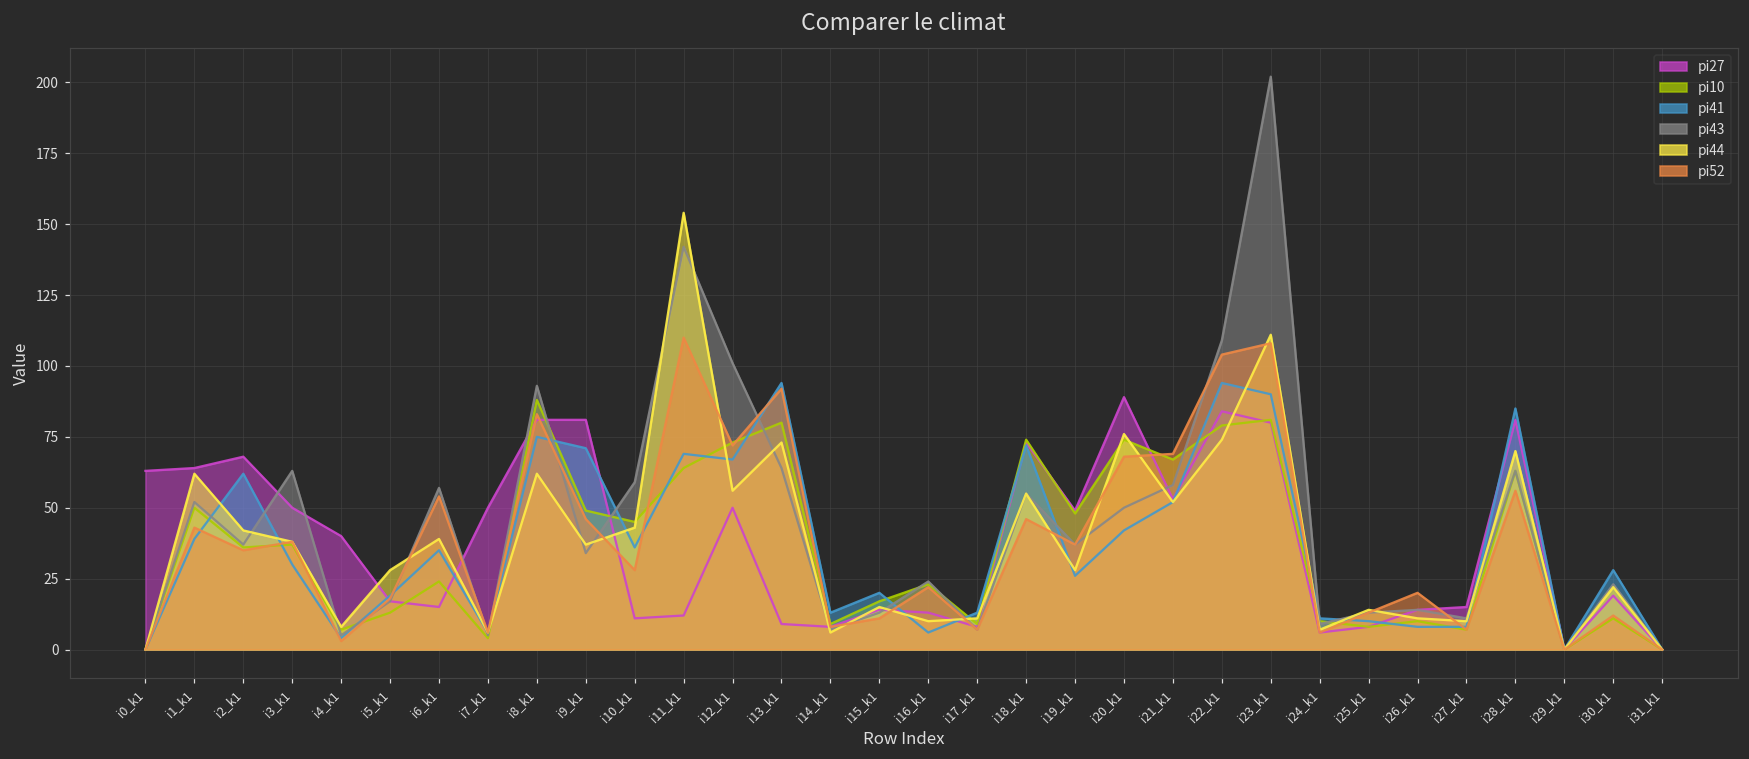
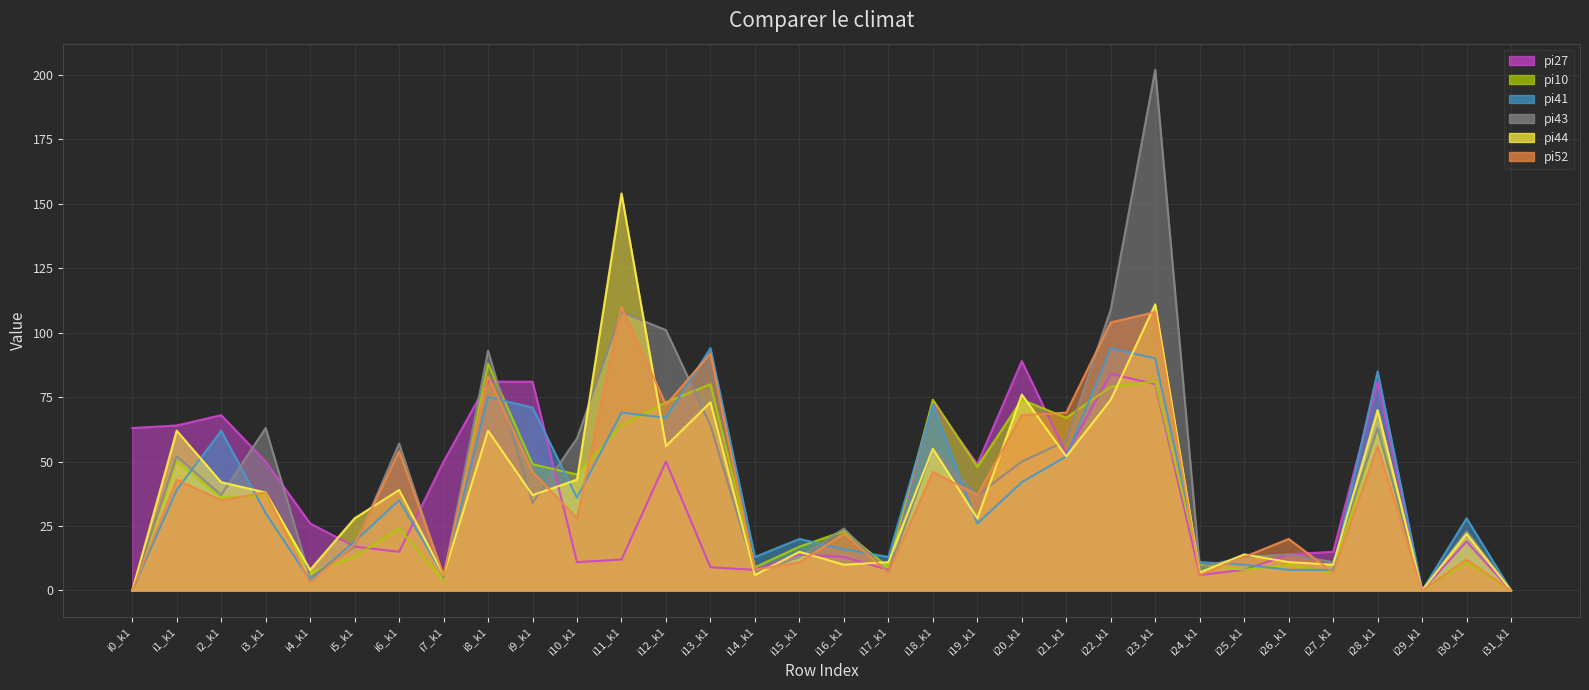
  {
    "pi27": {
      "i0_k1": 63,
      "i1_k1": 64,
      "i2_k1": 68,
      "i3_k1": 50,
-     "i4_k1": 40,
+     "i4_k1": 26,
      "i6_k1": 15,
      "i7_k1": 50,
      "i8_k1": 81,
      "i9_k1": 81,
      "i10_k1": 11,
      "i11_k1": 12,
      "i12_k1": 50,
      "i13_k1": 9,
      "i15_k1": 14,
      "i16_k1": 13,
      "i18_k1": 73,
      "i20_k1": 89,
      "i21_k1": 53,
      "i22_k1": 84,
      "i27_k1": 15,
      "i28_k1": 81,
      "i30_k1": 19
    },
    "pi10": {
      "i1_k1": 50,
      "i3_k1": 37,
      "i5_k1": 13,
      "i6_k1": 24,
      "i7_k1": 4,
      "i8_k1": 88,
      "i9_k1": 49,
      "i10_k1": 45,
      "i11_k1": 64,
      "i12_k1": 73,
      "i13_k1": 80,
      "i14_k1": 9,
      "i15_k1": 17,
      "i16_k1": 23,
      "i17_k1": 9,
      "i18_k1": 74,
      "i20_k1": 74,
      "i21_k1": 67,
      "i22_k1": 79,
      "i24_k1": 10,
      "i26_k1": 10,
      "i30_k1": 11
    },
    "pi41": {
      "i1_k1": 39,
      "i2_k1": 62,
      "i3_k1": 30,
      "i5_k1": 19,
      "i6_k1": 35,
      "i8_k1": 75,
      "i9_k1": 71,
      "i10_k1": 36,
      "i11_k1": 69,
      "i12_k1": 67,
      "i13_k1": 94,
      "i14_k1": 13,
      "i15_k1": 20,
-     "i16_k1": 6,
+     "i16_k1": 16,
      "i17_k1": 13,
      "i18_k1": 72,
      "i19_k1": 26,
      "i20_k1": 42,
      "i22_k1": 94,
      "i23_k1": 90,
      "i24_k1": 11,
      "i25_k1": 10,
      "i26_k1": 8,
      "i28_k1": 85,
      "i30_k1": 28
    },
    "pi43": {
      "i1_k1": 52,
      "i2_k1": 37,
      "i3_k1": 63,
      "i4_k1": 5,
      "i6_k1": 57,
      "i7_k1": 5,
      "i8_k1": 93,
      "i9_k1": 34,
      "i10_k1": 59,
-     "i11_k1": 142,
+     "i11_k1": 108,
      "i12_k1": 101,
      "i13_k1": 64,
      "i15_k1": 13,
      "i16_k1": 24,
      "i20_k1": 50,
      "i21_k1": 58,
      "i22_k1": 109,
      "i23_k1": 202,
      "i24_k1": 9,
      "i27_k1": 11,
      "i30_k1": 23
    },
    "pi44": {
      "i1_k1": 62,
      "i2_k1": 42,
      "i5_k1": 28,
      "i6_k1": 39,
      "i8_k1": 62,
      "i9_k1": 37,
      "i10_k1": 43,
      "i11_k1": 154,
      "i12_k1": 56,
      "i13_k1": 73,
      "i14_k1": 6,
      "i15_k1": 15,
      "i16_k1": 10,
      "i17_k1": 11,
      "i19_k1": 28,
      "i20_k1": 76,
      "i22_k1": 74,
      "i23_k1": 111,
      "i24_k1": 7,
      "i25_k1": 14,
      "i26_k1": 11,
      "i27_k1": 10,
      "i28_k1": 70,
      "i30_k1": 22
    },
    "pi52": {
      "i1_k1": 43,
      "i5_k1": 18,
      "i6_k1": 54,
      "i8_k1": 83,
      "i9_k1": 46,
      "i10_k1": 28,
      "i11_k1": 110,
      "i12_k1": 72,
      "i13_k1": 92,
      "i15_k1": 11,
      "i16_k1": 22,
      "i18_k1": 46,
      "i20_k1": 68,
      "i21_k1": 69,
      "i22_k1": 104,
      "i23_k1": 108,
      "i26_k1": 20,
      "i28_k1": 56,
      "i30_k1": 12
    }
  }
